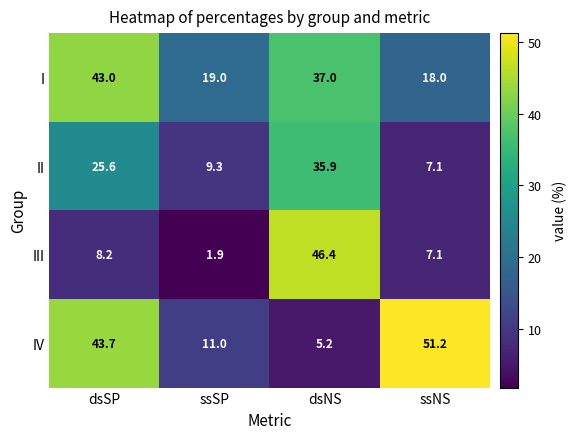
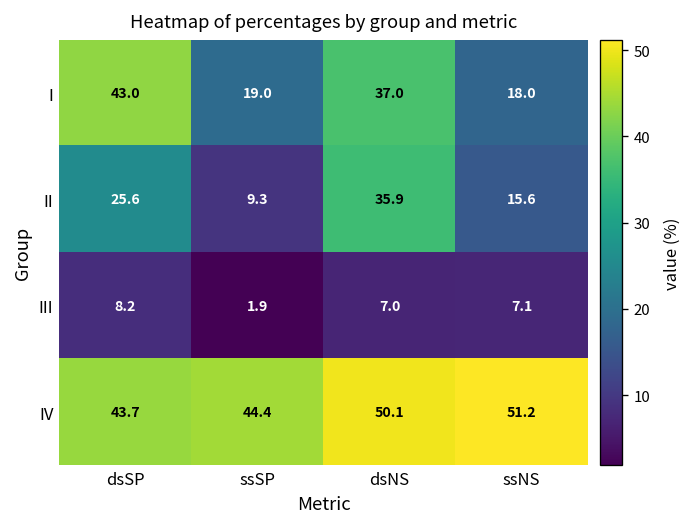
  {
    "I": {
      "dsSP": 43.0,
      "ssSP": 19.0,
      "dsNS": 37.0,
      "ssNS": 18.0
    },
    "II": {
      "dsSP": 25.6,
      "ssSP": 9.3,
      "dsNS": 35.9,
-     "ssNS": 7.1
+     "ssNS": 15.6
    },
    "III": {
      "dsSP": 8.2,
      "ssSP": 1.9,
-     "dsNS": 46.4,
+     "dsNS": 7.0,
      "ssNS": 7.1
    },
    "IV": {
      "dsSP": 43.7,
-     "ssSP": 11.0,
-     "dsNS": 5.2,
+     "ssSP": 44.4,
+     "dsNS": 50.1,
      "ssNS": 51.2
    }
  }
